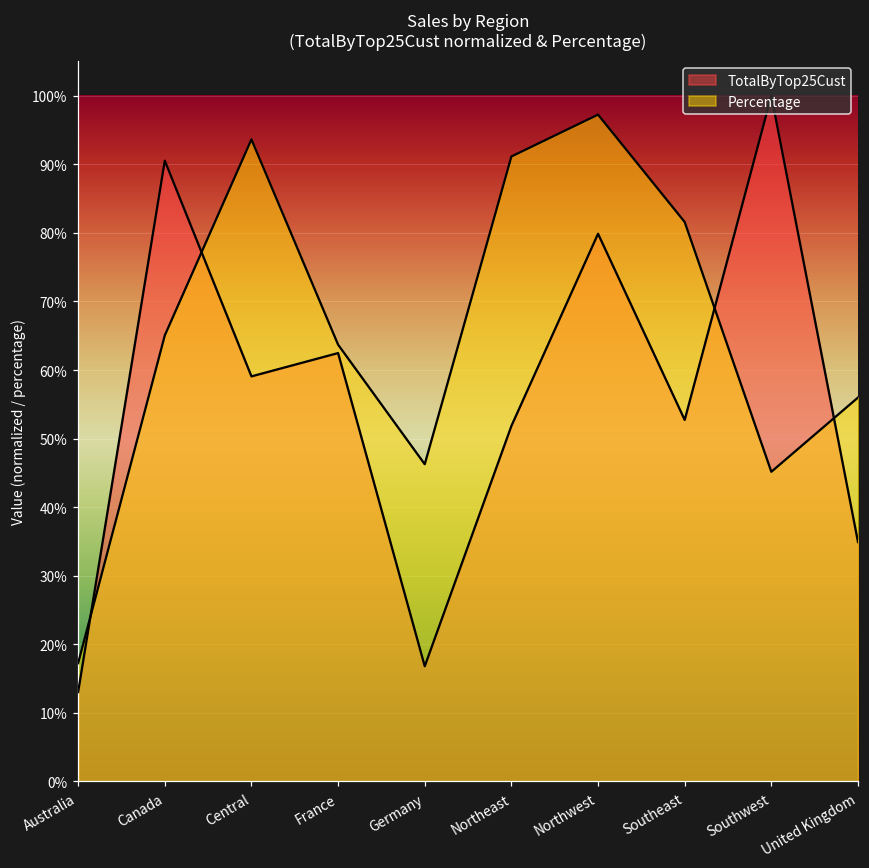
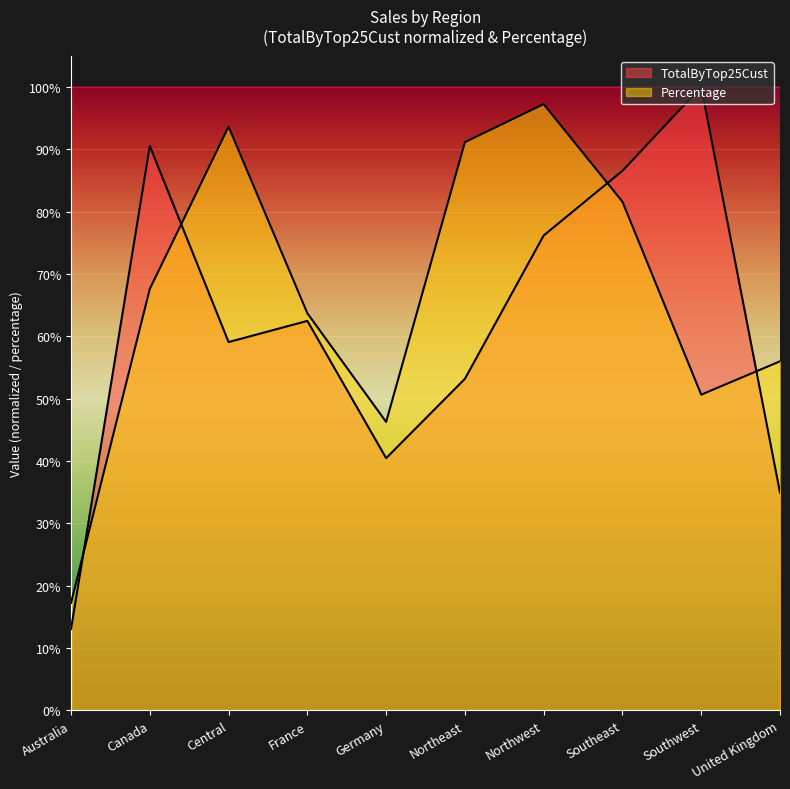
  {
    "TotalByTop25Cust": {
      "Australia": "13%",
      "Canada": "91%",
      "Central": "59%",
      "France": "62%",
-     "Germany": "17%",
-     "Northeast": "52%",
-     "Northwest": "80%",
-     "Southeast": "53%",
+     "Germany": "40%",
+     "Northeast": "53%",
+     "Northwest": "76%",
+     "Southeast": "87%",
      "United Kingdom": "35%"
    },
    "Percentage": {
      "Australia": "17%",
-     "Canada": "65%",
+     "Canada": "68%",
      "Central": "94%",
      "France": "64%",
      "Germany": "46%",
      "Northeast": "91%",
      "Northwest": "97%",
      "Southeast": "82%",
-     "Southwest": "45%",
+     "Southwest": "51%",
      "United Kingdom": "56%"
    }
  }
